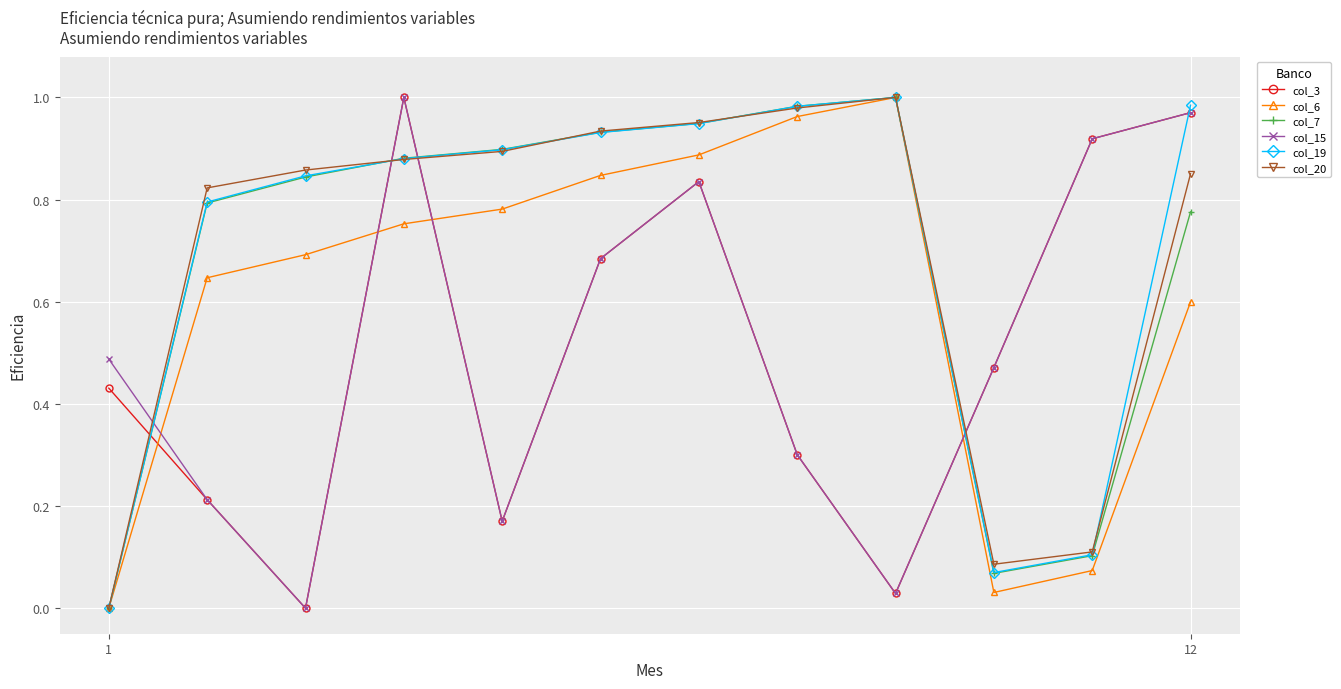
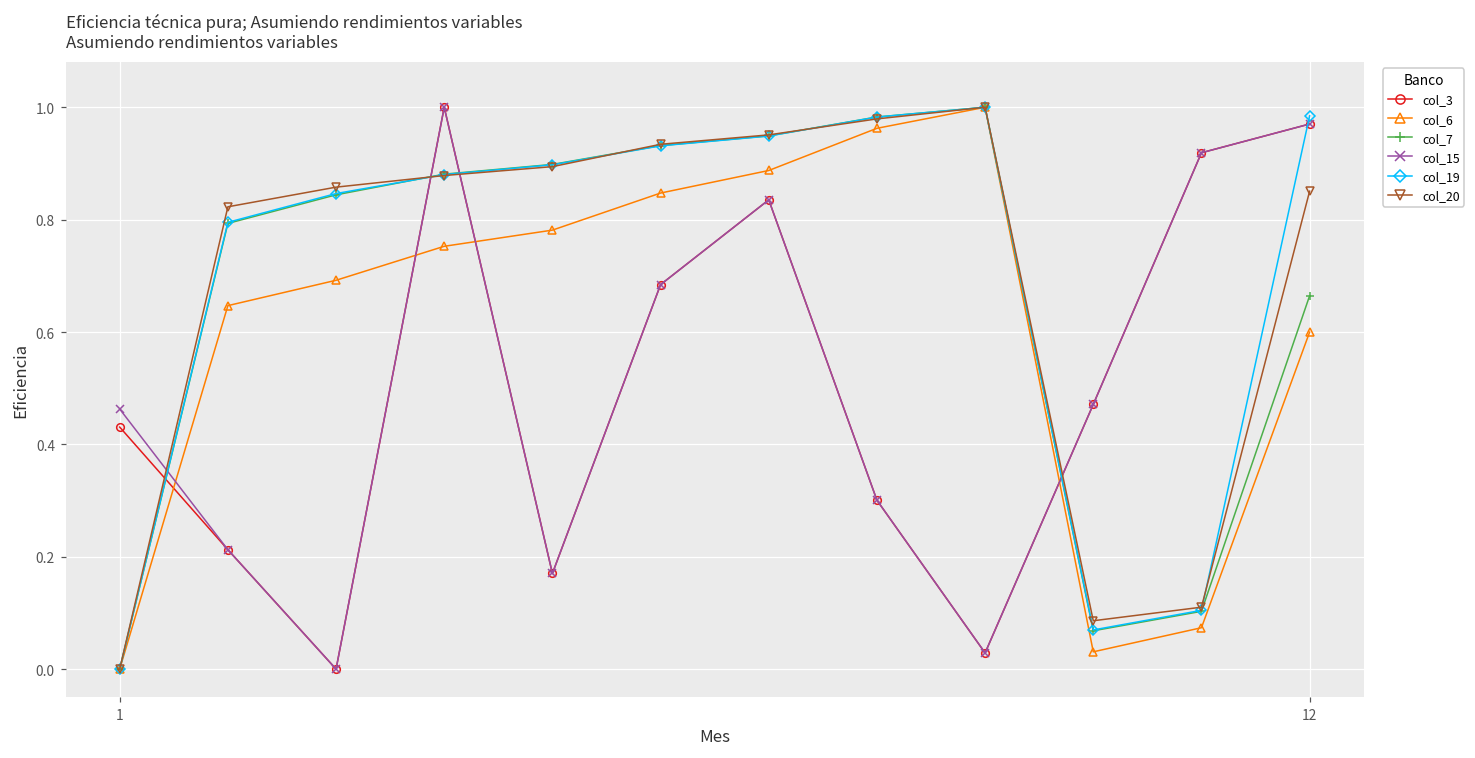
  {
    "col_3": {
      "1": 0.43
    },
    "col_6": {
      "12": 0.60
    },
    "col_7": {
-     "12": 0.78
+     "12": 0.66
    },
    "col_15": {
-     "1": 0.49
+     "1": 0.46
    },
    "col_19": {
      "12": 0.98
    },
    "col_20": {
      "12": 0.85
    }
  }
